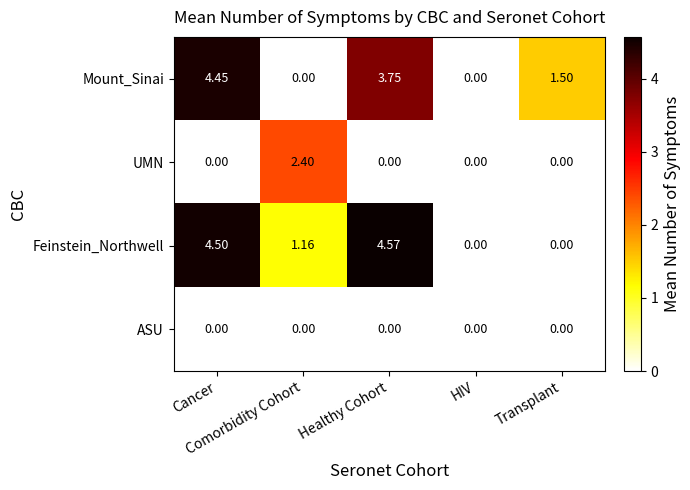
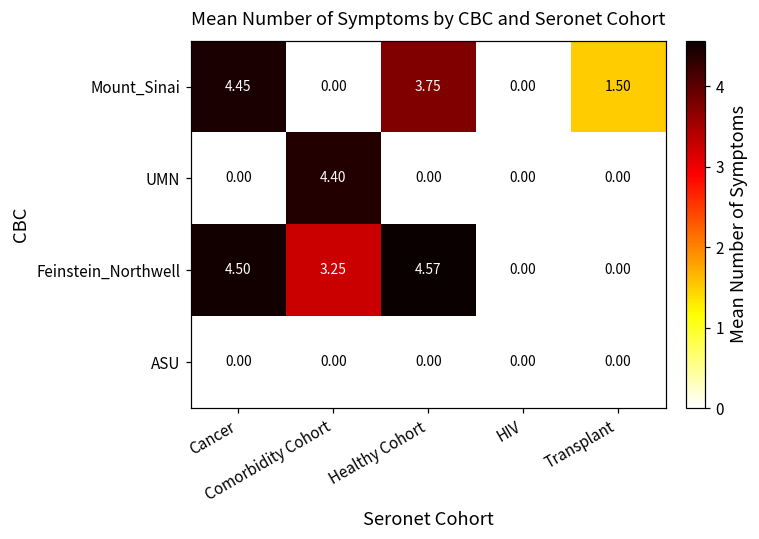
  {
    "Mount_Sinai": {
      "Cancer": 4.45,
      "Comorbidity Cohort": 0.00,
      "Healthy Cohort": 3.75,
      "HIV": 0.00,
      "Transplant": 1.50
    },
    "UMN": {
      "Cancer": 0.00,
-     "Comorbidity Cohort": 2.40,
+     "Comorbidity Cohort": 4.40,
      "Healthy Cohort": 0.00,
      "HIV": 0.00,
      "Transplant": 0.00
    },
    "Feinstein_Northwell": {
      "Cancer": 4.50,
-     "Comorbidity Cohort": 1.16,
+     "Comorbidity Cohort": 3.25,
      "Healthy Cohort": 4.57,
      "HIV": 0.00,
      "Transplant": 0.00
    },
    "ASU": {
      "Cancer": 0.00,
      "Comorbidity Cohort": 0.00,
      "Healthy Cohort": 0.00,
      "HIV": 0.00,
      "Transplant": 0.00
    }
  }
